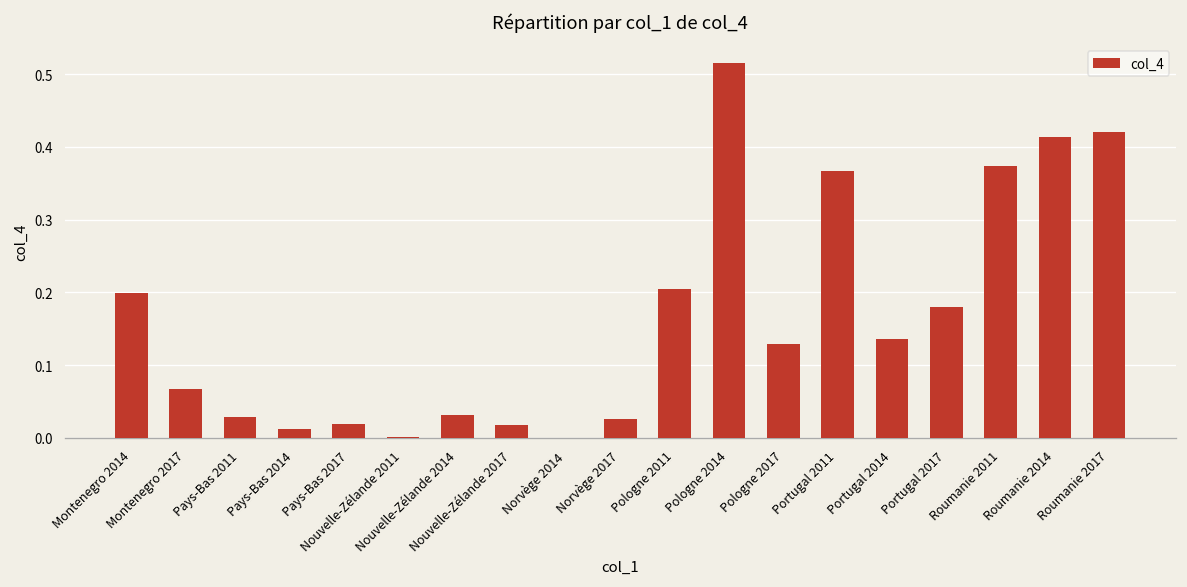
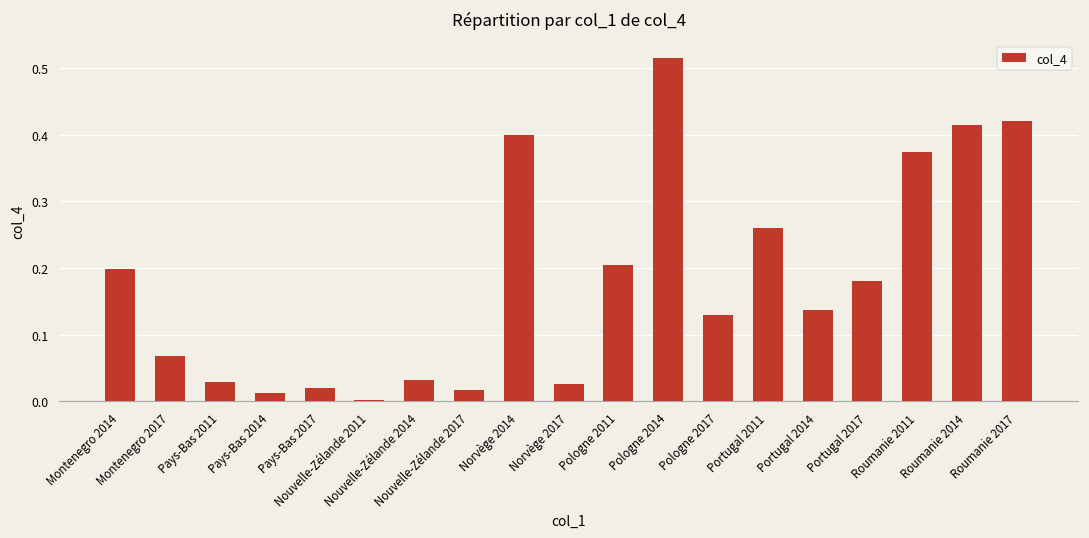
  {
    "Montenegro 2014": 0.20,
    "Montenegro 2017": 0.07,
    "Pays-Bas 2011": 0.03,
    "Pays-Bas 2014": 0.01,
    "Pays-Bas 2017": 0.02,
    "Nouvelle-Zélande 2014": 0.03,
    "Nouvelle-Zélande 2017": 0.02,
-   "Norvège 2014": 0.0,
+   "Norvège 2014": 0.4,
    "Norvège 2017": 0.03,
    "Pologne 2011": 0.20,
    "Pologne 2014": 0.52,
    "Pologne 2017": 0.13,
-   "Portugal 2011": 0.37,
+   "Portugal 2011": 0.26,
    "Portugal 2014": 0.14,
    "Portugal 2017": 0.18,
    "Roumanie 2011": 0.37,
    "Roumanie 2014": 0.41,
    "Roumanie 2017": 0.42
  }
